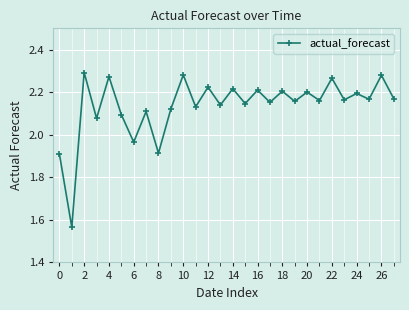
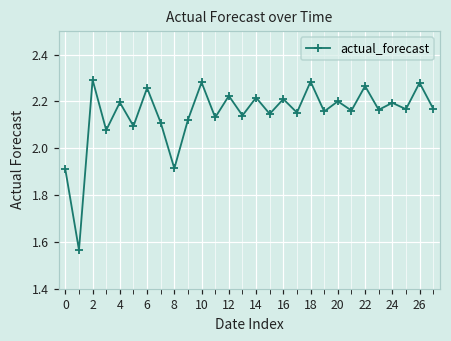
  {
    "0": 1.91,
    "2": 2.29,
-   "4": 2.27,
-   "6": 1.97,
+   "4": 2.20,
+   "6": 2.26,
    "8": 1.91,
    "10": 2.28,
    "12": 2.22,
    "14": 2.22,
    "16": 2.21,
-   "18": 2.20,
+   "18": 2.28,
    "20": 2.20,
    "22": 2.27,
    "24": 2.19,
    "26": 2.28
  }
